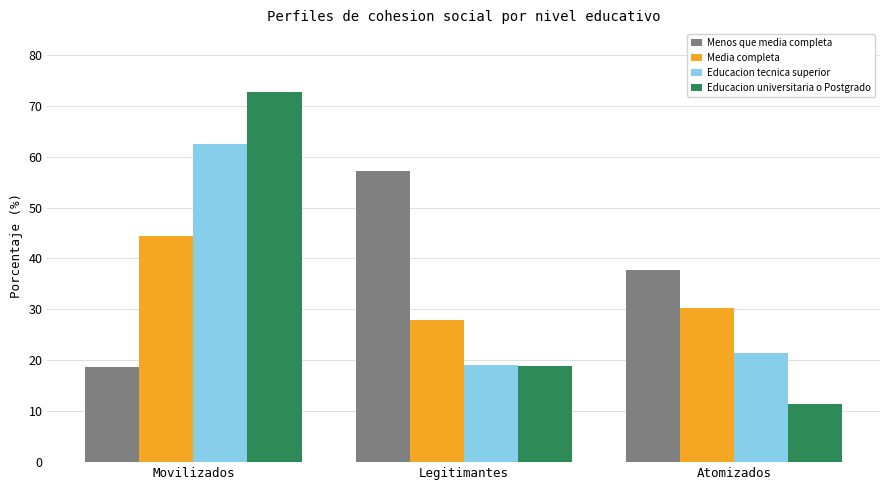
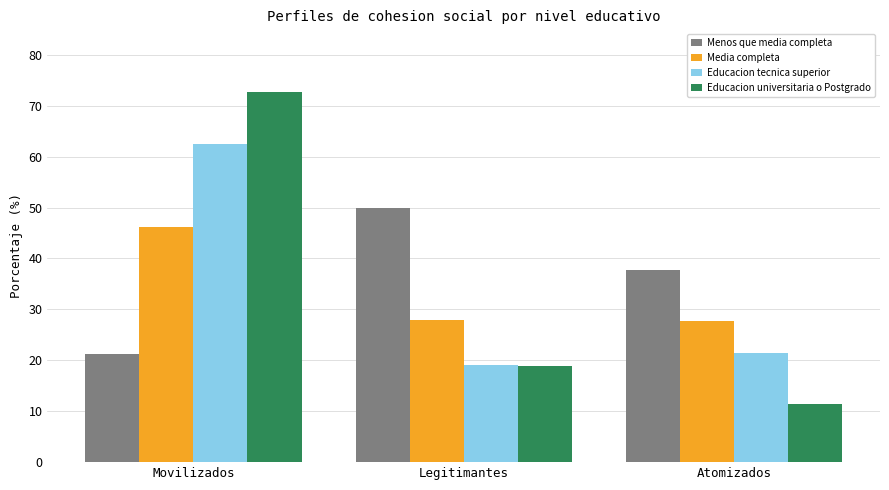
  {
    "Menos que media completa": {
-     "Movilizados": 19,
-     "Legitimantes": 57,
+     "Movilizados": 21,
+     "Legitimantes": 50,
      "Atomizados": 38
    },
    "Media completa": {
-     "Movilizados": 44,
+     "Movilizados": 46,
      "Legitimantes": 28,
-     "Atomizados": 30
+     "Atomizados": 28
    },
    "Educacion tecnica superior": {
      "Movilizados": 63,
      "Legitimantes": 19,
      "Atomizados": 21
    },
    "Educacion universitaria o Postgrado": {
      "Movilizados": 73,
      "Legitimantes": 19,
      "Atomizados": 11
    }
  }
